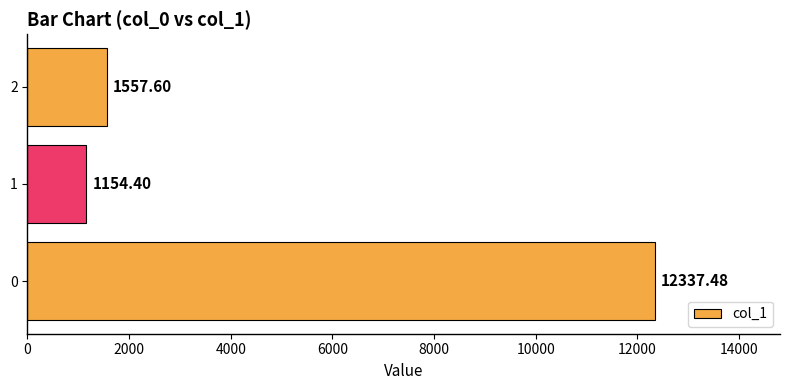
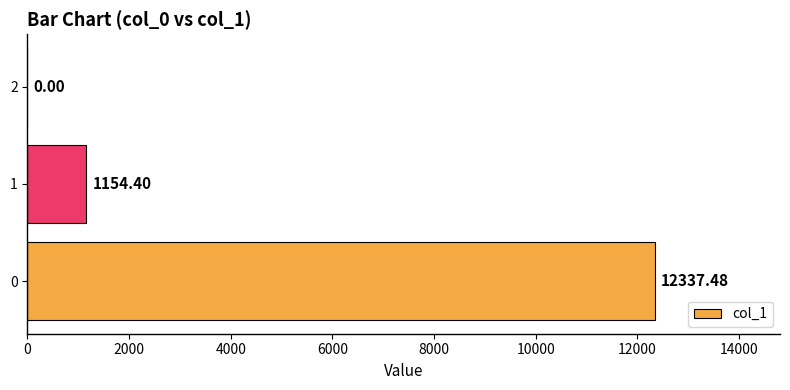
  {
-   "2": 1557.60,
+   "2": 0.00,
    "1": 1154.40,
    "0": 12337.48
  }
